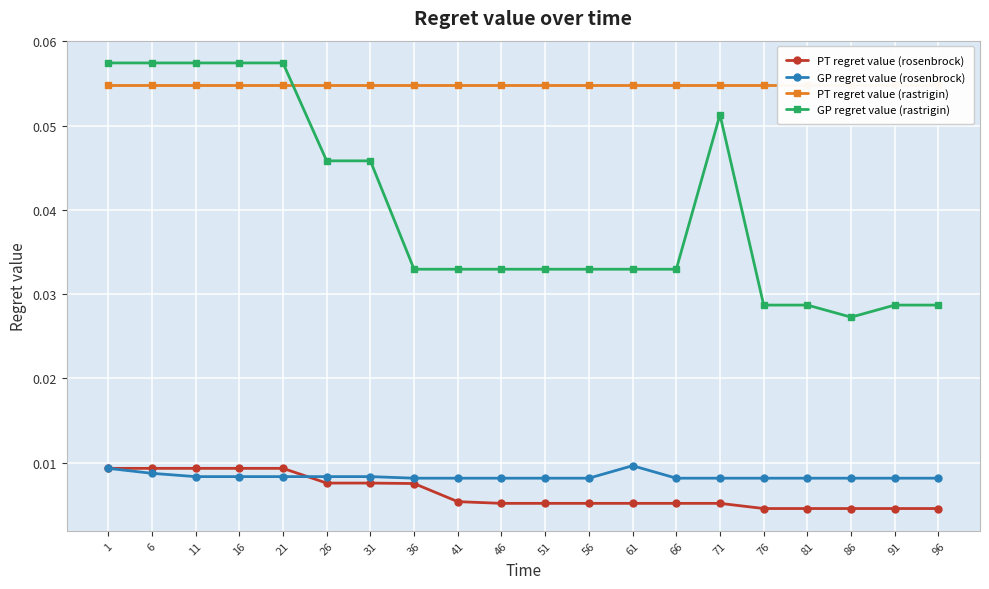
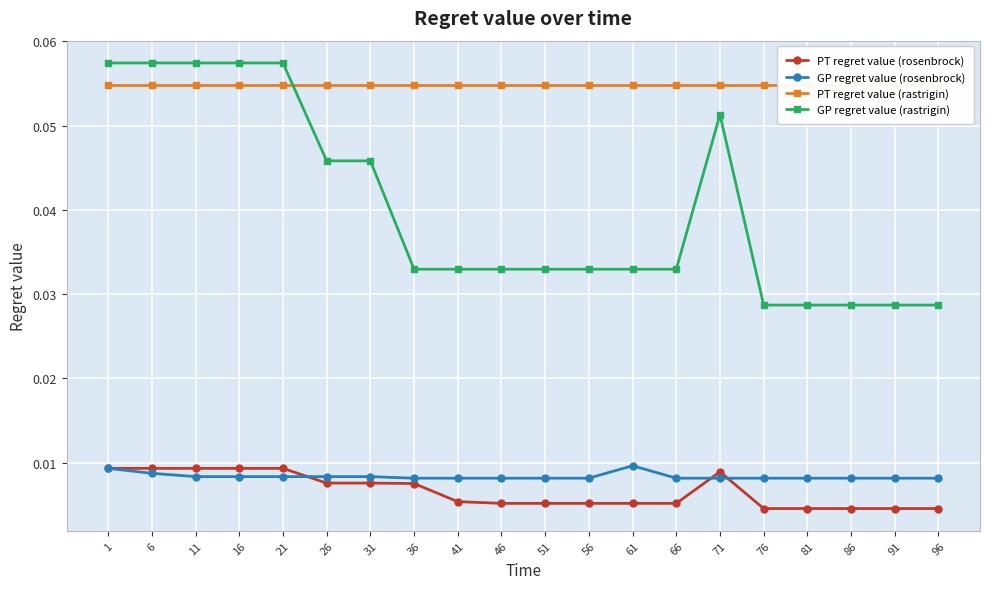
  {
    "PT regret value (rosenbrock)": {
      "6": 0.009,
      "11": 0.009,
      "16": 0.009,
      "21": 0.009,
      "26": 0.008,
      "31": 0.008,
      "36": 0.008,
      "41": 0.005,
      "46": 0.005,
      "51": 0.005,
      "56": 0.005,
      "61": 0.005,
      "66": 0.005,
-     "71": 0.005,
+     "71": 0.009,
      "76": 0.005,
      "81": 0.005,
      "86": 0.005,
      "91": 0.005,
      "96": 0.005
    },
    "GP regret value (rosenbrock)": {
      "6": 0.009,
      "11": 0.008,
      "16": 0.008,
      "21": 0.008,
      "26": 0.008,
      "31": 0.008,
      "36": 0.008,
      "41": 0.008,
      "46": 0.008,
      "51": 0.008,
      "56": 0.008,
      "61": 0.010,
      "66": 0.008,
      "71": 0.008,
      "76": 0.008,
      "81": 0.008,
      "86": 0.008,
      "91": 0.008,
      "96": 0.008
    },
    "PT regret value (rastrigin)": {
      "1": 0.055,
      "6": 0.055,
      "11": 0.055,
      "16": 0.055,
      "21": 0.055,
      "26": 0.055,
      "31": 0.055,
      "36": 0.055,
      "41": 0.055,
      "46": 0.055,
      "51": 0.055,
      "56": 0.055,
      "61": 0.055,
      "66": 0.055,
      "71": 0.055,
      "76": 0.055
    },
    "GP regret value (rastrigin)": {
      "1": 0.057,
      "6": 0.057,
      "11": 0.057,
      "16": 0.057,
      "21": 0.057,
      "26": 0.046,
      "31": 0.046,
      "36": 0.033,
      "41": 0.033,
      "46": 0.033,
      "51": 0.033,
      "56": 0.033,
      "61": 0.033,
      "66": 0.033,
      "71": 0.051,
      "76": 0.029,
      "81": 0.029,
-     "86": 0.027,
+     "86": 0.029,
      "91": 0.029,
      "96": 0.029
    }
  }
